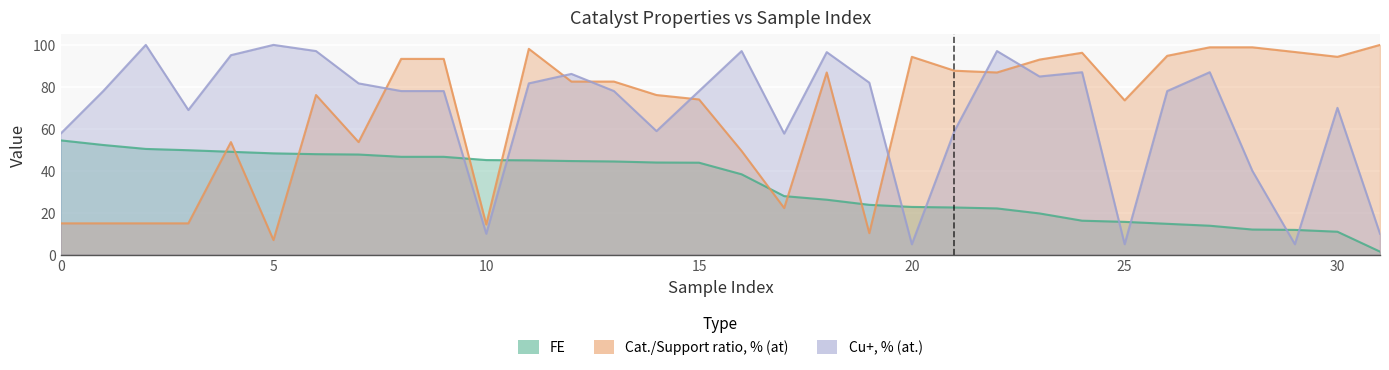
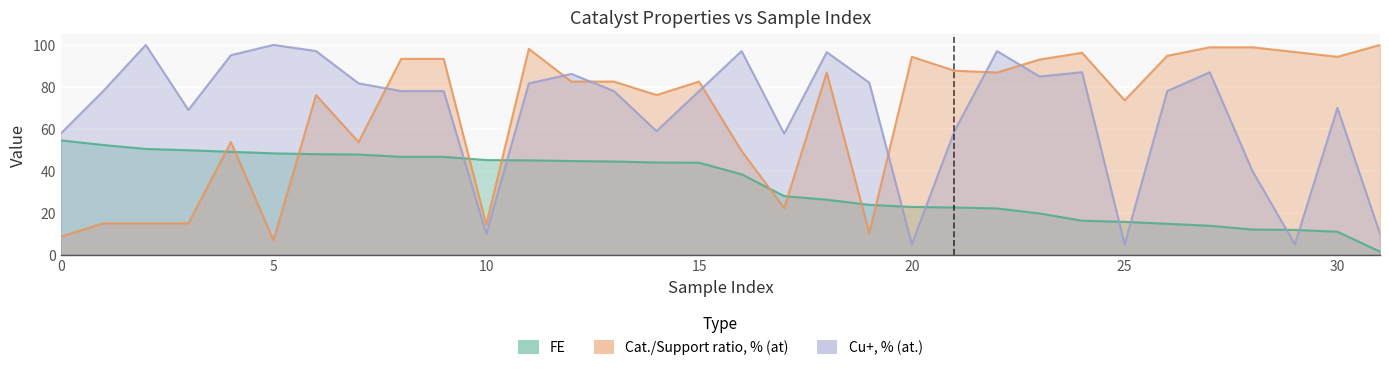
  {
    "Cat./Support ratio, % (at)": {
-     "0": 15,
+     "0": 9,
      "5": 7,
      "10": 14,
-     "15": 74,
+     "15": 83,
      "20": 94,
      "25": 74,
      "30": 94
    }
  }
